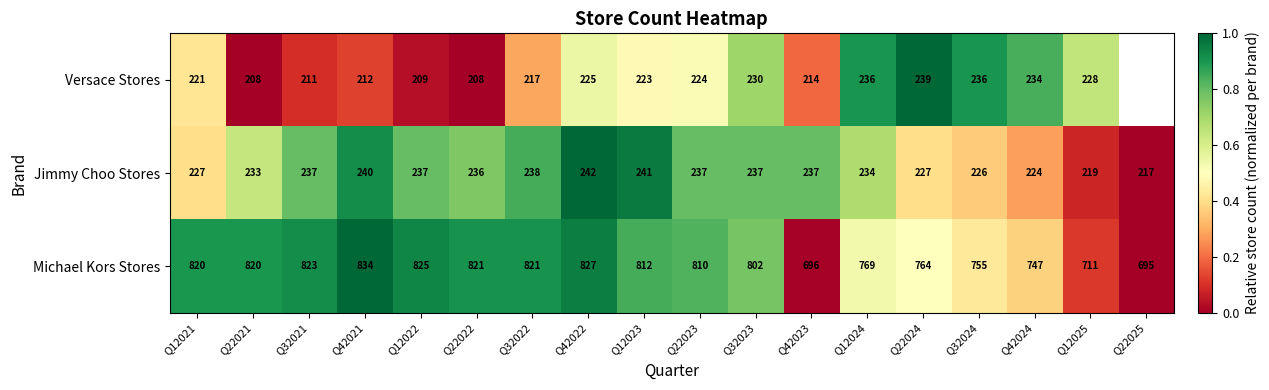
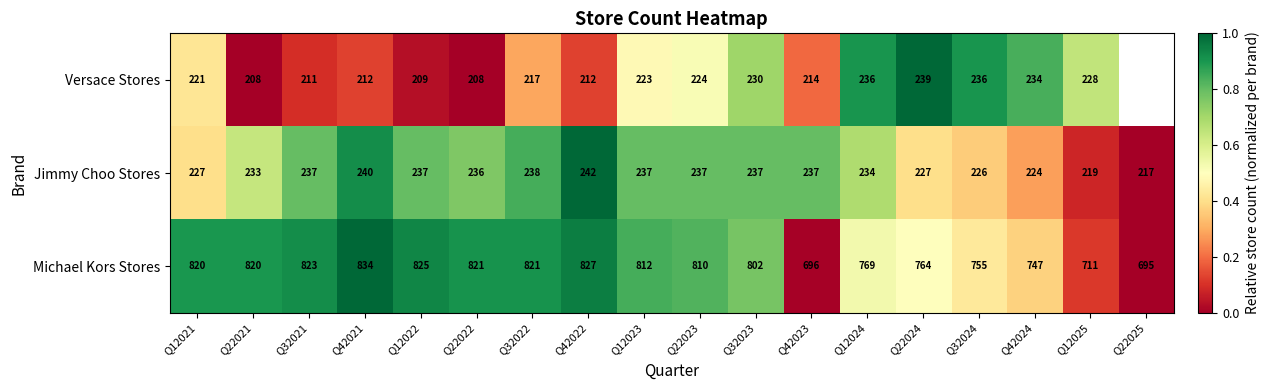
  {
    "Versace Stores": {
      "Q12021": 221,
      "Q22021": 208,
      "Q32021": 211,
      "Q42021": 212,
      "Q12022": 209,
      "Q22022": 208,
      "Q32022": 217,
-     "Q42022": 225,
+     "Q42022": 212,
      "Q12023": 223,
      "Q22023": 224,
      "Q32023": 230,
      "Q42023": 214,
      "Q12024": 236,
      "Q22024": 239,
      "Q32024": 236,
      "Q42024": 234,
      "Q12025": 228
    },
    "Jimmy Choo Stores": {
      "Q12021": 227,
      "Q22021": 233,
      "Q32021": 237,
      "Q42021": 240,
      "Q12022": 237,
      "Q22022": 236,
      "Q32022": 238,
      "Q42022": 242,
-     "Q12023": 241,
+     "Q12023": 237,
      "Q22023": 237,
      "Q32023": 237,
      "Q42023": 237,
      "Q12024": 234,
      "Q22024": 227,
      "Q32024": 226,
      "Q42024": 224,
      "Q12025": 219,
      "Q22025": 217
    },
    "Michael Kors Stores": {
      "Q12021": 820,
      "Q22021": 820,
      "Q32021": 823,
      "Q42021": 834,
      "Q12022": 825,
      "Q22022": 821,
      "Q32022": 821,
      "Q42022": 827,
      "Q12023": 812,
      "Q22023": 810,
      "Q32023": 802,
      "Q42023": 696,
      "Q12024": 769,
      "Q22024": 764,
      "Q32024": 755,
      "Q42024": 747,
      "Q12025": 711,
      "Q22025": 695
    }
  }
